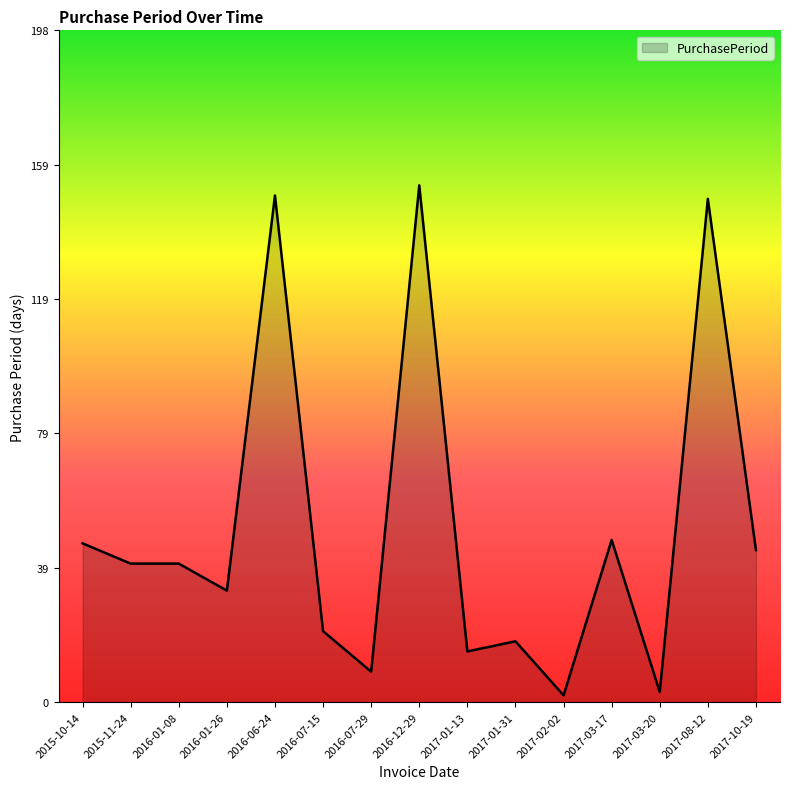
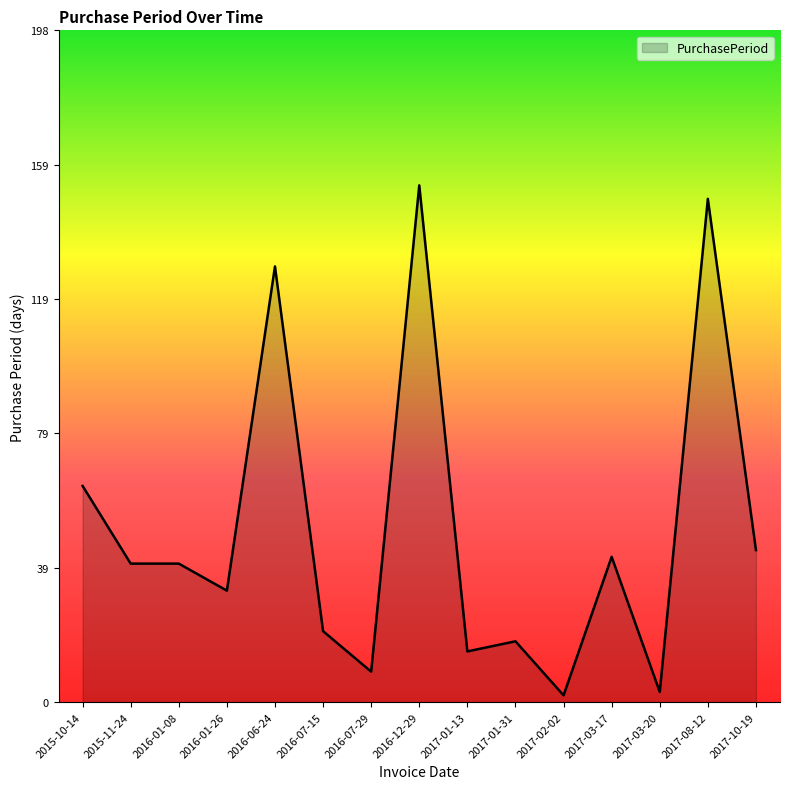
  {
-   "2015-10-14": 47,
+   "2015-10-14": 64,
    "2015-11-24": 41,
    "2016-01-08": 41,
    "2016-01-26": 33,
-   "2016-06-24": 150,
+   "2016-06-24": 129,
    "2016-07-15": 21,
    "2016-07-29": 9,
    "2016-12-29": 153,
    "2017-01-13": 15,
    "2017-01-31": 18,
    "2017-02-02": 2,
-   "2017-03-17": 48,
+   "2017-03-17": 43,
    "2017-03-20": 3,
    "2017-08-12": 149,
    "2017-10-19": 45
  }
